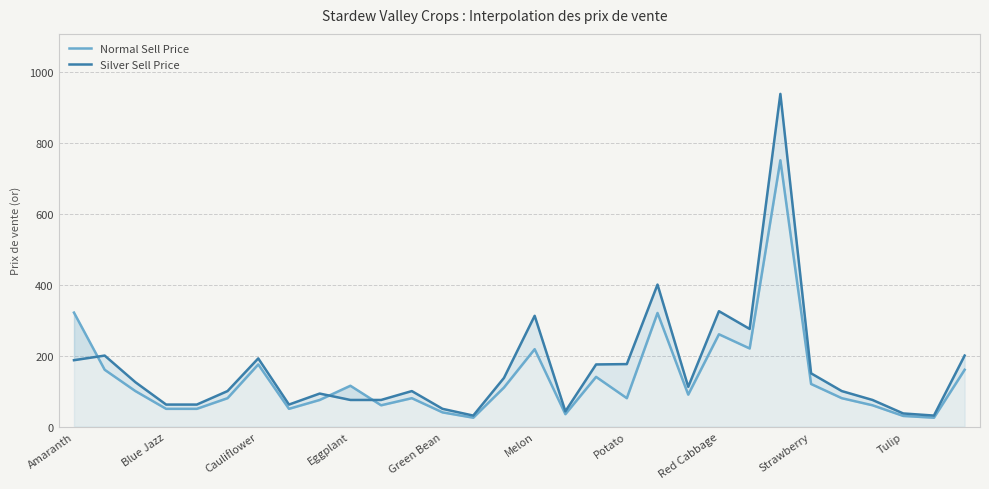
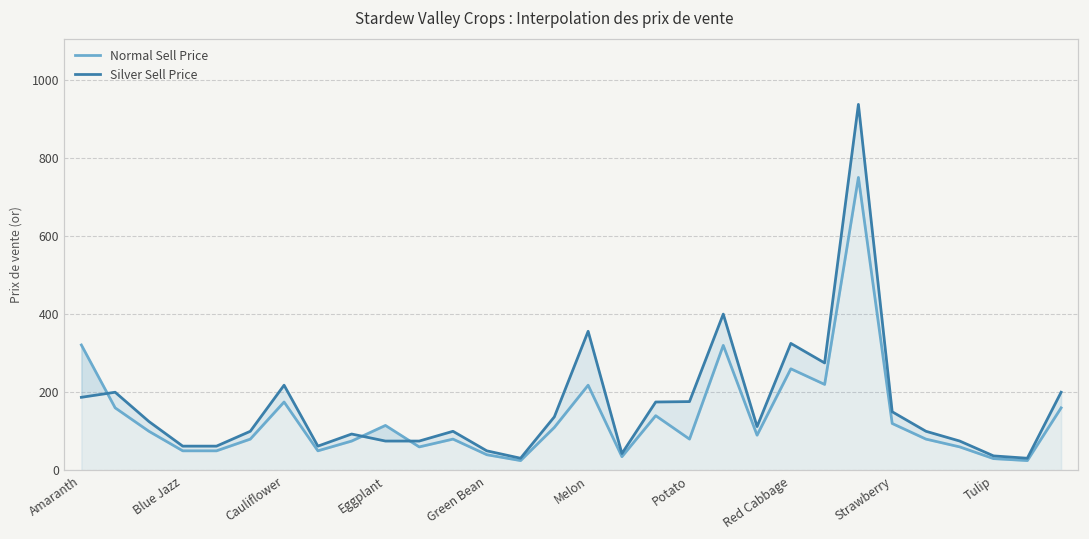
  {
    "Silver Sell Price": {
      "Amaranth": 190,
-     "Cauliflower": 190,
+     "Cauliflower": 220,
      "Eggplant": 80,
-     "Melon": 310
+     "Melon": 360
    }
  }
